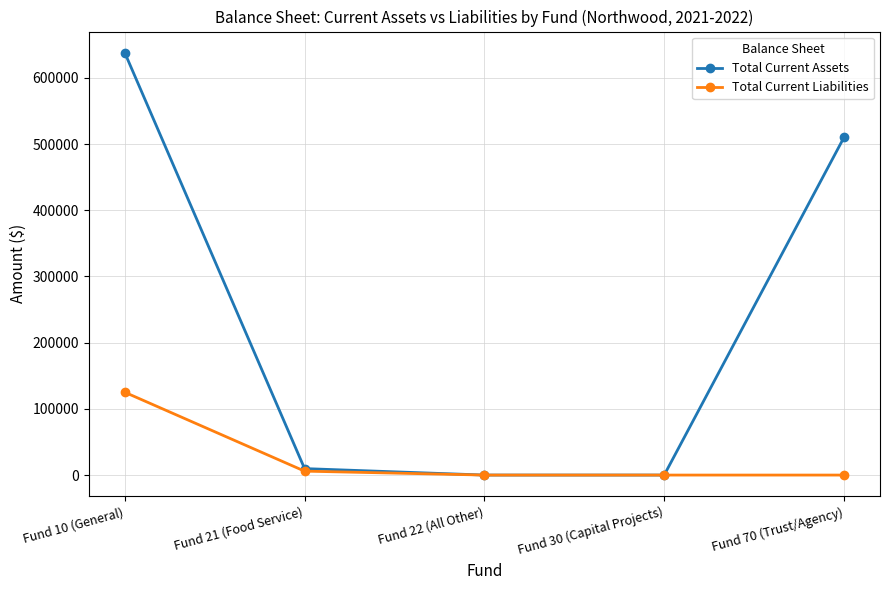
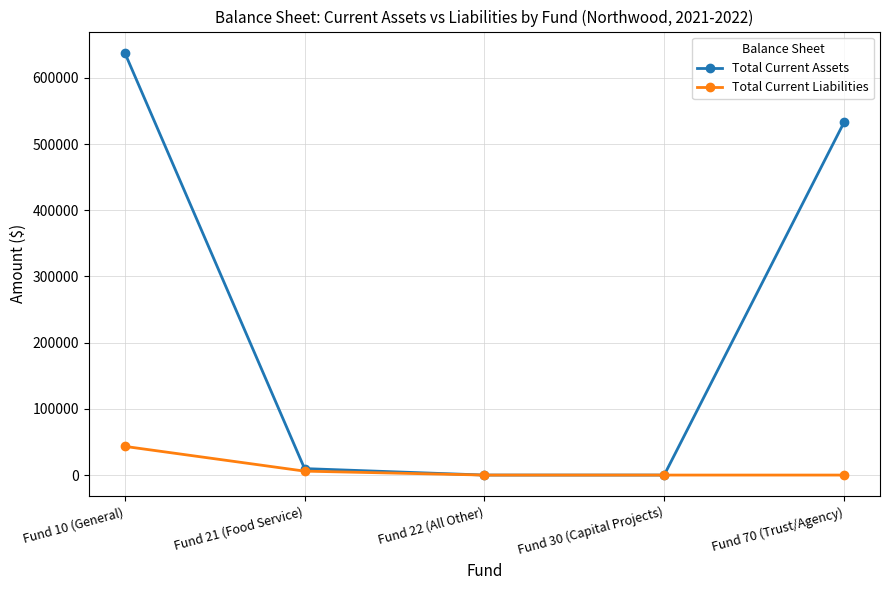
  {
    "Total Current Assets": {
      "Fund 10 (General)": 640000,
-     "Fund 70 (Trust/Agency)": 510000
+     "Fund 70 (Trust/Agency)": 530000
    },
    "Total Current Liabilities": {
-     "Fund 10 (General)": 130000,
+     "Fund 10 (General)": 40000,
      "Fund 70 (Trust/Agency)": 0
    }
  }
